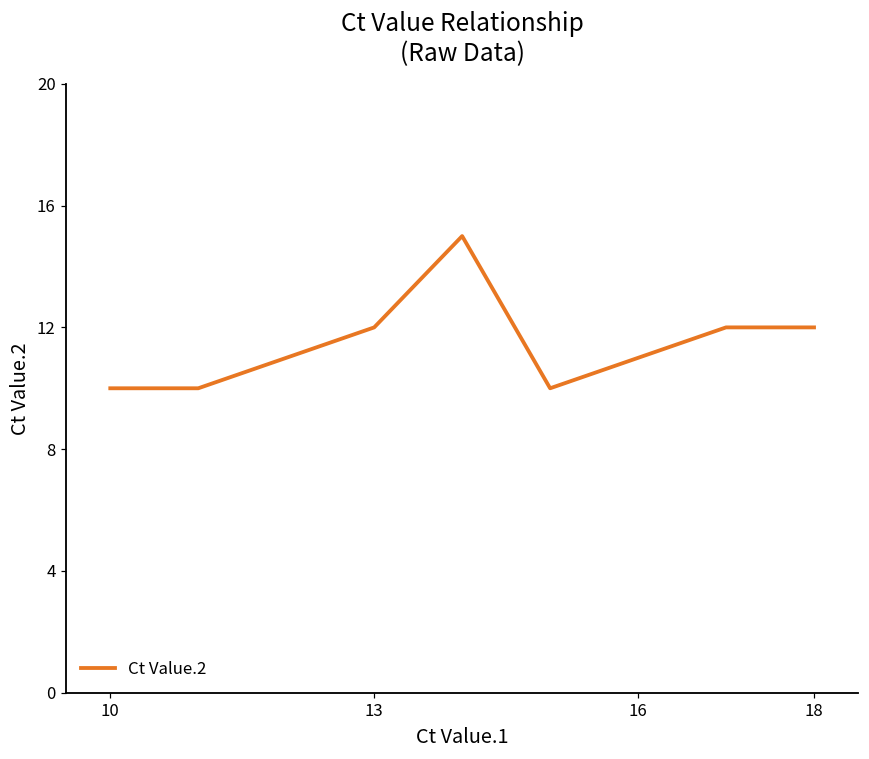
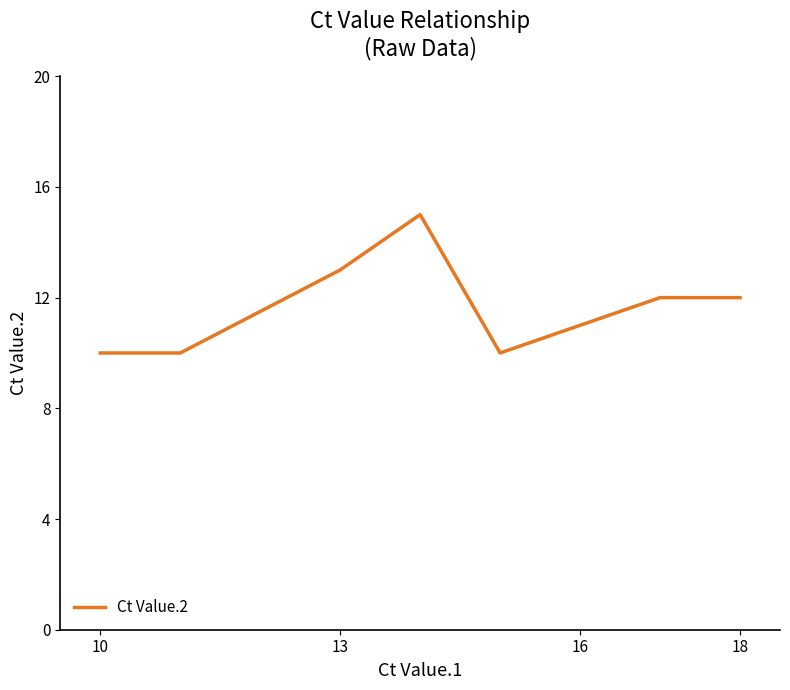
  {
    "10": 10,
-   "13": 12,
+   "13": 13,
    "16": 11,
    "18": 12
  }
